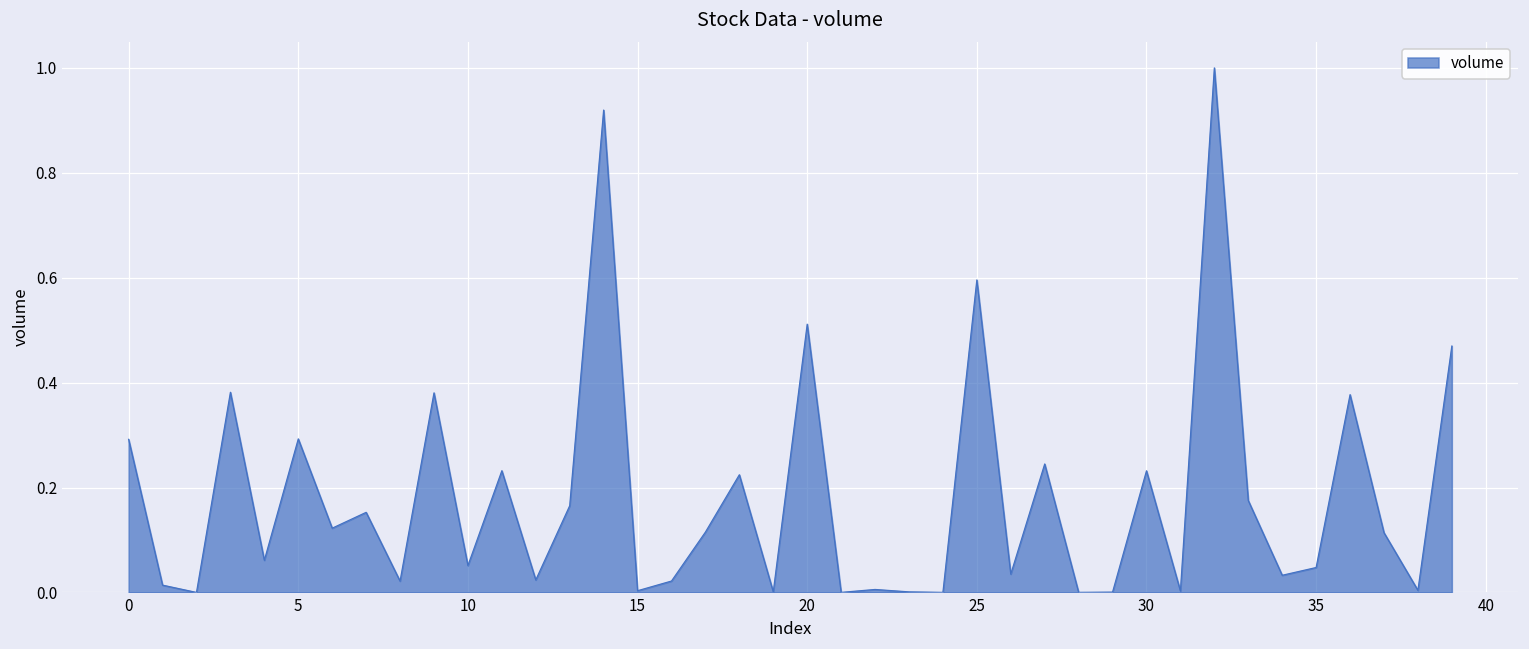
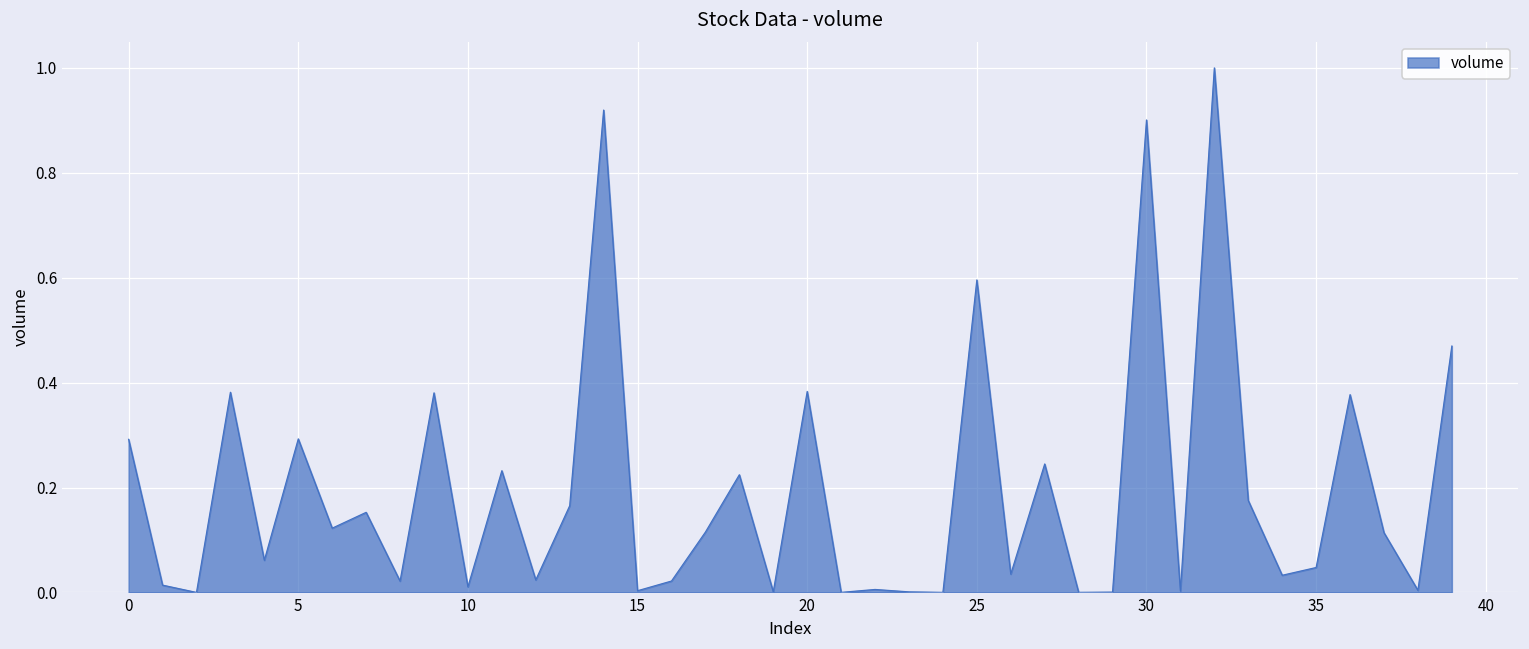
  {
    "0": 0.29,
    "5": 0.29,
-   "10": 0.05,
+   "10": 0.01,
    "15": 0.00,
-   "20": 0.51,
+   "20": 0.38,
    "25": 0.60,
-   "30": 0.23,
+   "30": 0.90,
    "35": 0.05
  }
